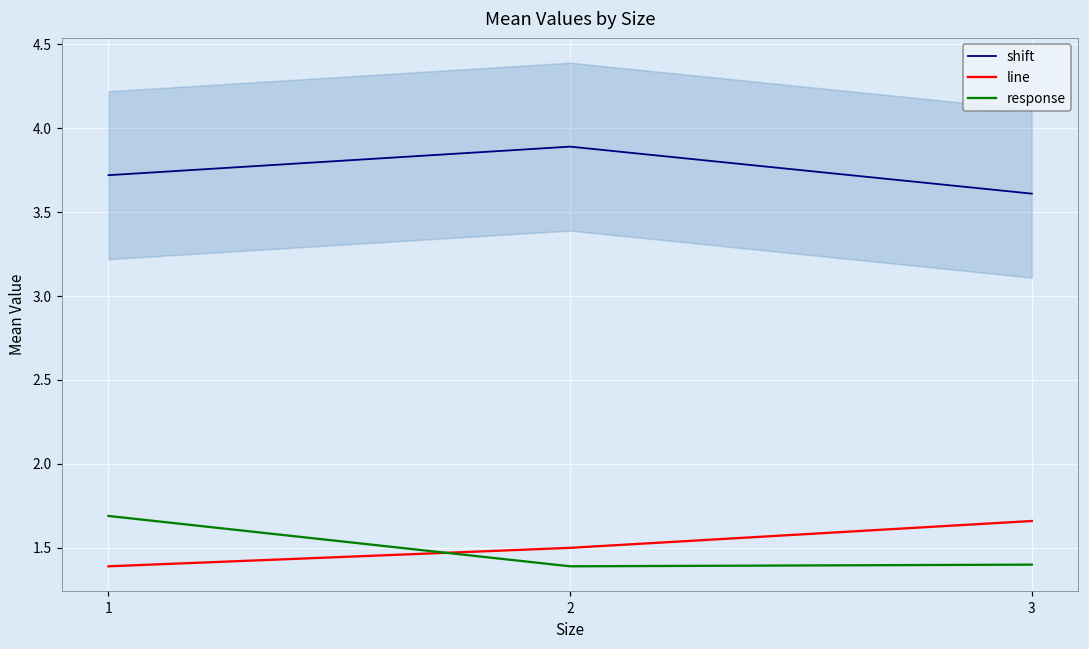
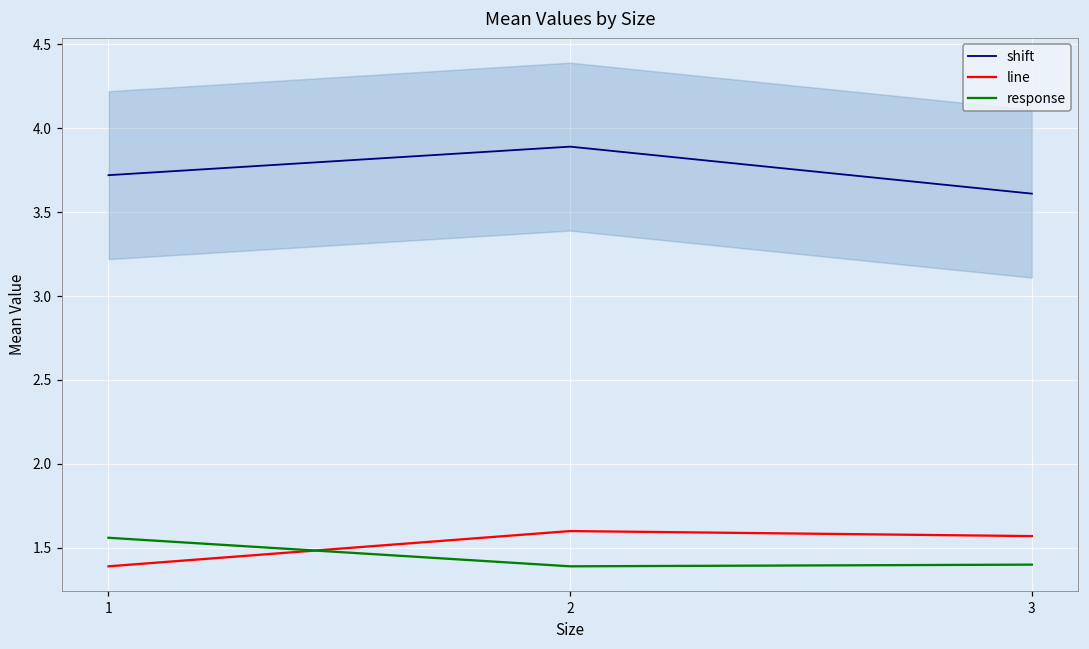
  {
    "shift": {
      "1": 3.72,
      "2": 3.89,
      "3": 3.61
    },
    "line": {
      "1": 1.39,
-     "2": 1.5,
-     "3": 1.66
+     "2": 1.6,
+     "3": 1.57
    },
    "response": {
-     "1": 1.69,
+     "1": 1.56,
      "2": 1.39,
      "3": 1.40
    }
  }
